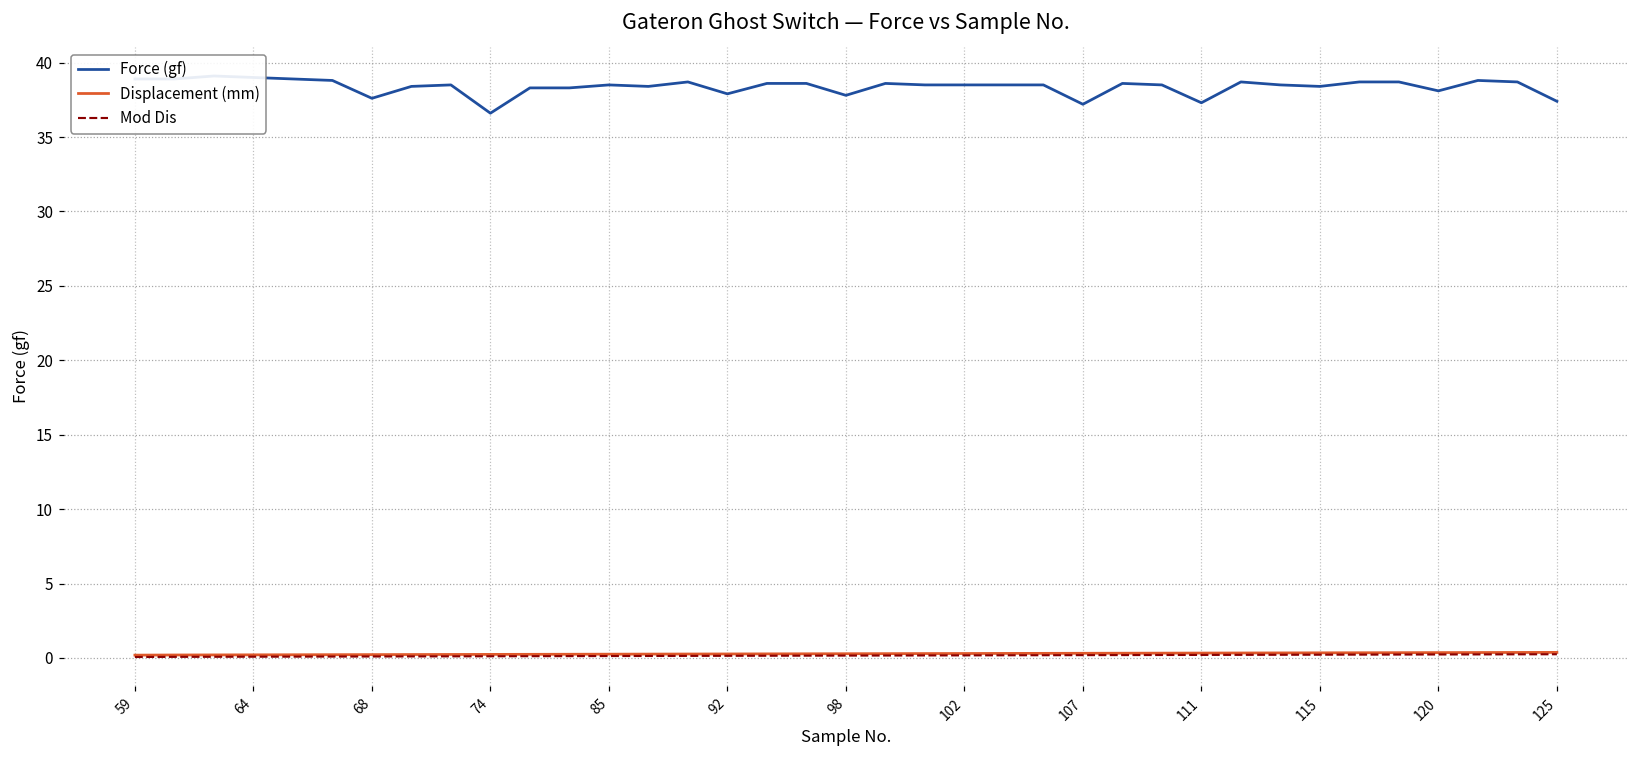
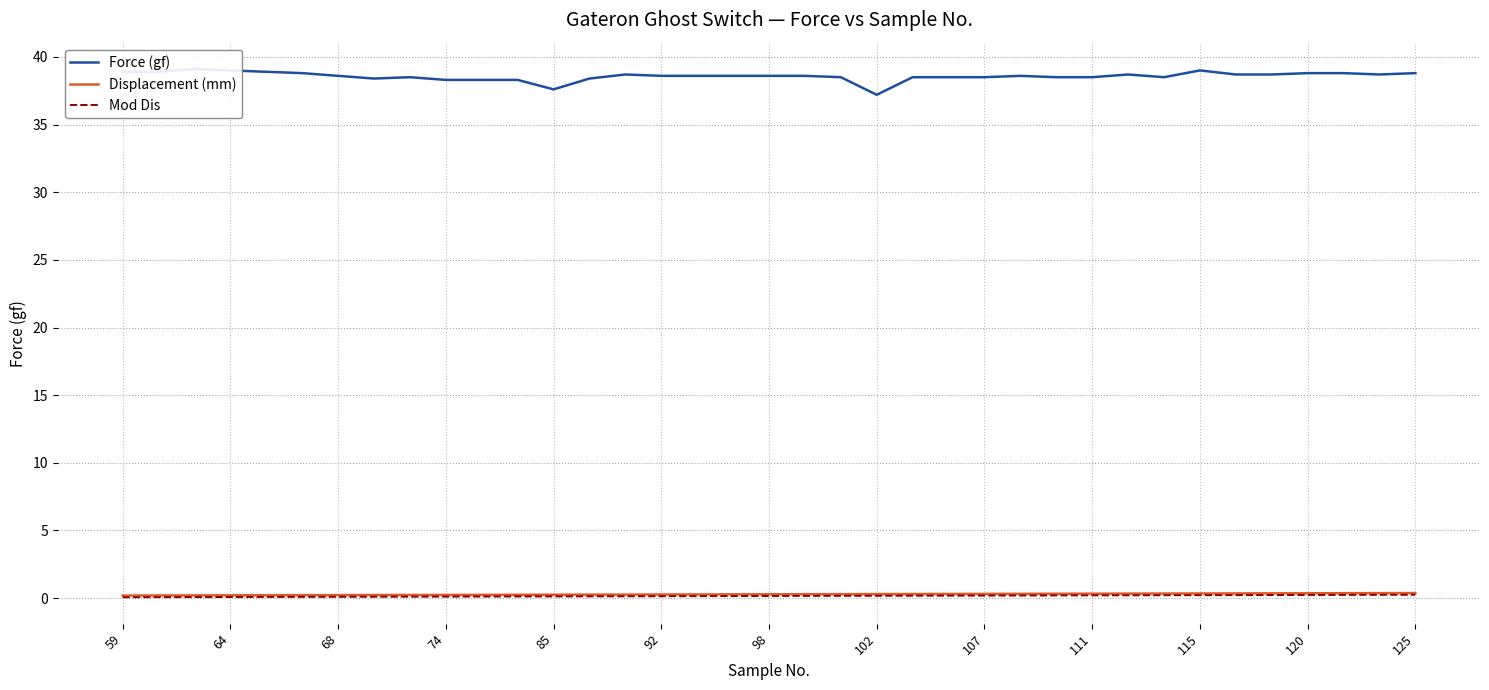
  {
    "Force (gf)": {
-     "68": 37.6,
-     "74": 36.6,
-     "85": 38.5,
-     "92": 37.9,
-     "98": 37.8,
-     "102": 38.5,
-     "107": 37.2,
-     "111": 37.3,
-     "115": 38.4,
-     "120": 38.1,
-     "125": 37.4
+     "68": 38.6,
+     "74": 38.3,
+     "85": 37.6,
+     "92": 38.6,
+     "98": 38.6,
+     "102": 37.2,
+     "107": 38.5,
+     "111": 38.5,
+     "115": 39.0,
+     "120": 38.8,
+     "125": 38.8
    }
  }
